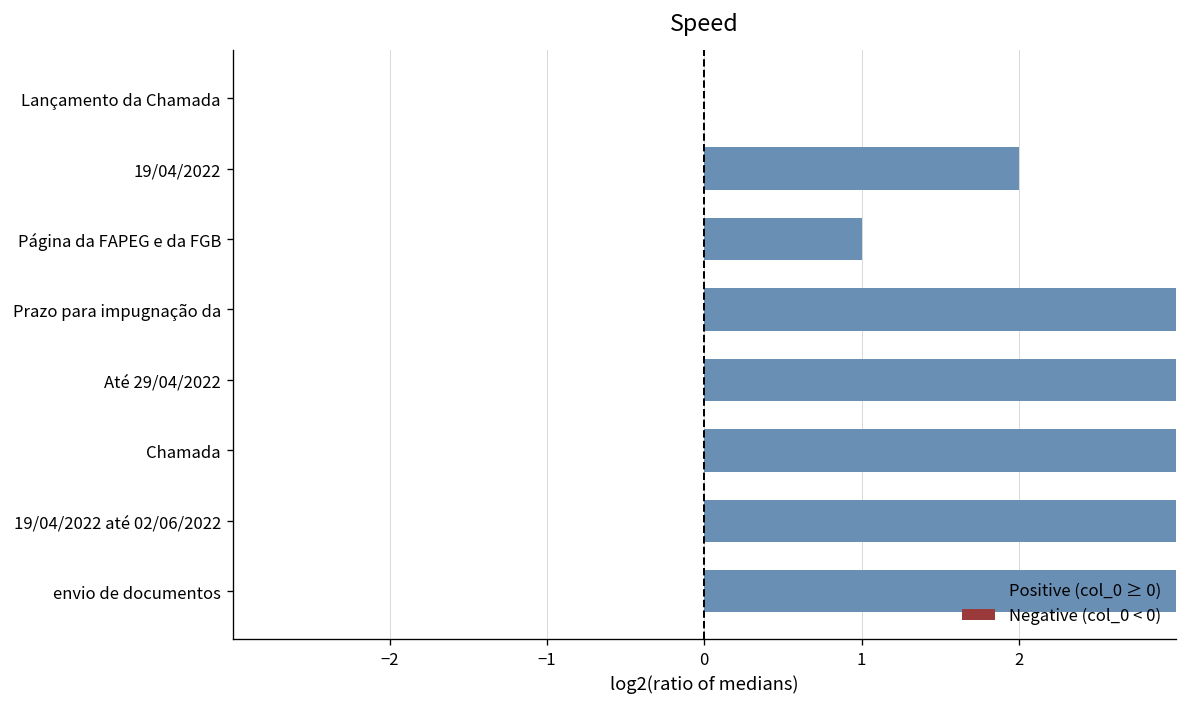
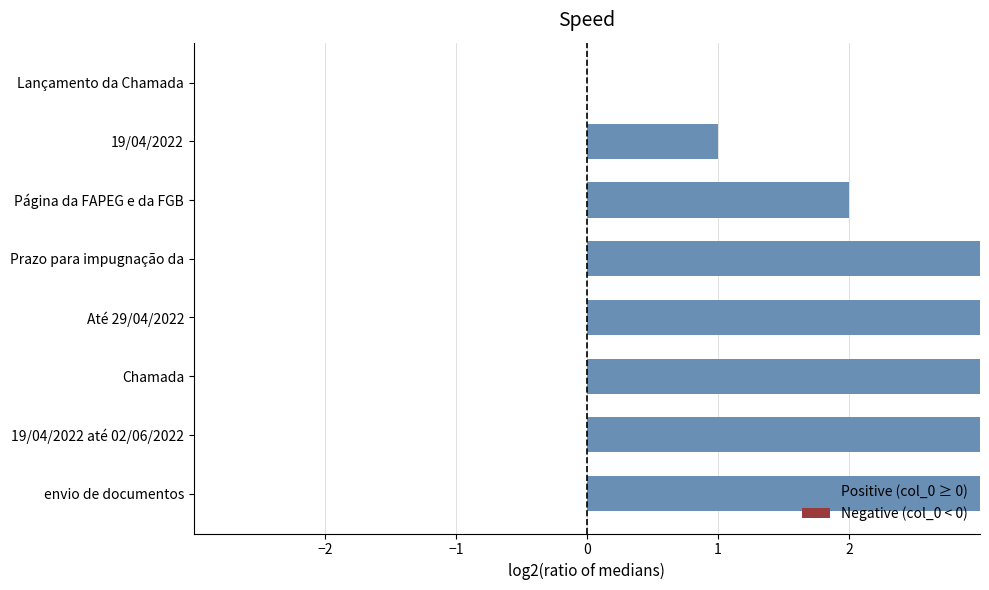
  {
    "Positive (col_0 ≥ 0)": {
      "Lançamento da Chamada": 0,
-     "19/04/2022": 2,
-     "Página da FAPEG e da FGB": 1,
+     "19/04/2022": 1,
+     "Página da FAPEG e da FGB": 2,
      "Prazo para impugnação da": 3
    },
    "Negative (col_0 < 0)": {
      "Lançamento da Chamada": 0,
      "19/04/2022": 0,
      "Página da FAPEG e da FGB": 0,
      "Prazo para impugnação da": 0,
      "Até 29/04/2022": 0,
      "Chamada": 0,
      "19/04/2022 até 02/06/2022": 0,
      "envio de documentos": 0
    }
  }
